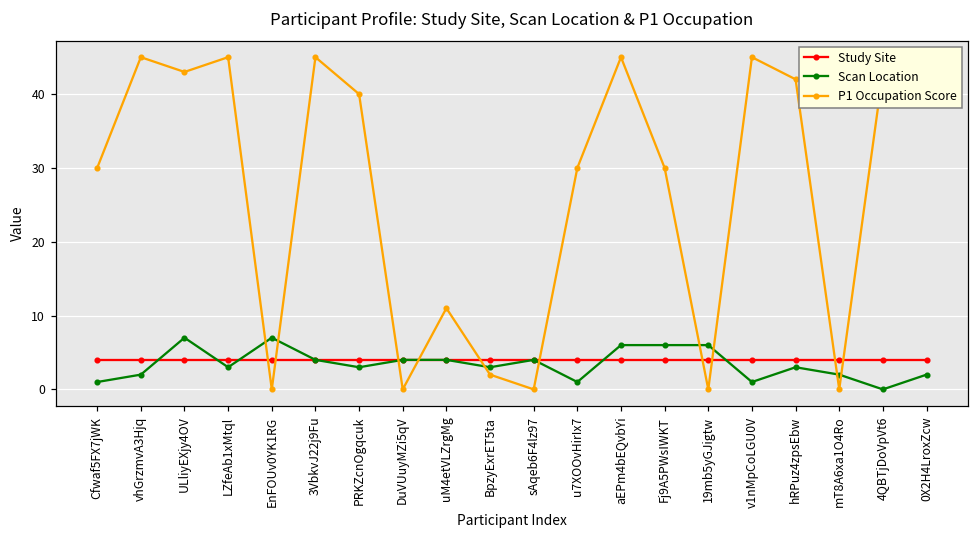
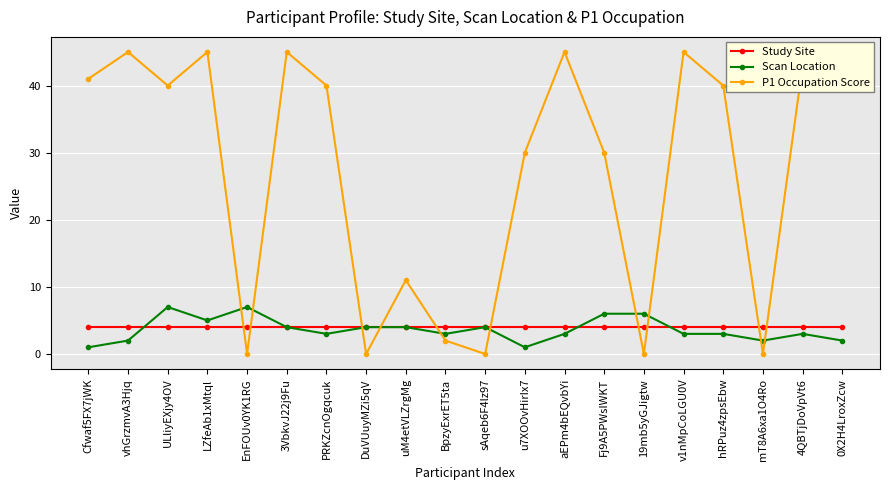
  {
    "Study Site": {
      "Cfwaf5FX7jWK": 4,
      "vhGrzmvA3Hjq": 4,
      "ULliyEXjy4OV": 4,
      "LZfeAb1xMtql": 4,
      "EnFOUv0YK1RG": 4,
      "PRKZcnOgqcuk": 4,
      "BpzyExrET5ta": 4,
      "u7XOOvHirIx7": 4,
      "aEPm4bEQvbYi": 4,
      "Fj9A5PWsIWKT": 4,
      "19mb5yGJigtw": 4,
      "v1nMpCoLGU0V": 4,
      "hRPuz4zpsEbw": 4,
      "mT8A6xa1O4Ro": 4,
      "4QBTjDoVpVt6": 4,
      "0X2H4LroxZcw": 4
    },
    "Scan Location": {
      "Cfwaf5FX7jWK": 1,
      "vhGrzmvA3Hjq": 2,
      "ULliyEXjy4OV": 7,
-     "LZfeAb1xMtql": 3,
+     "LZfeAb1xMtql": 5,
      "EnFOUv0YK1RG": 7,
      "PRKZcnOgqcuk": 3,
      "BpzyExrET5ta": 3,
      "u7XOOvHirIx7": 1,
-     "aEPm4bEQvbYi": 6,
+     "aEPm4bEQvbYi": 3,
      "Fj9A5PWsIWKT": 6,
      "19mb5yGJigtw": 6,
-     "v1nMpCoLGU0V": 1,
+     "v1nMpCoLGU0V": 3,
      "hRPuz4zpsEbw": 3,
      "mT8A6xa1O4Ro": 2,
-     "4QBTjDoVpVt6": 0,
+     "4QBTjDoVpVt6": 3,
      "0X2H4LroxZcw": 2
    },
    "P1 Occupation Score": {
-     "Cfwaf5FX7jWK": 30,
+     "Cfwaf5FX7jWK": 41,
      "vhGrzmvA3Hjq": 45,
-     "ULliyEXjy4OV": 43,
+     "ULliyEXjy4OV": 40,
      "LZfeAb1xMtql": 45,
      "EnFOUv0YK1RG": 0,
      "3VbkvJ22j9Fu": 45,
      "PRKZcnOgqcuk": 40,
      "DuVUuyMZi5qV": 0,
      "uM4etVLZrgMg": 11,
      "BpzyExrET5ta": 2,
      "sAqeb6F4lz97": 0,
      "u7XOOvHirIx7": 30,
      "aEPm4bEQvbYi": 45,
      "Fj9A5PWsIWKT": 30,
      "19mb5yGJigtw": 0,
      "v1nMpCoLGU0V": 45,
-     "hRPuz4zpsEbw": 42,
+     "hRPuz4zpsEbw": 40,
      "mT8A6xa1O4Ro": 0
    }
  }
